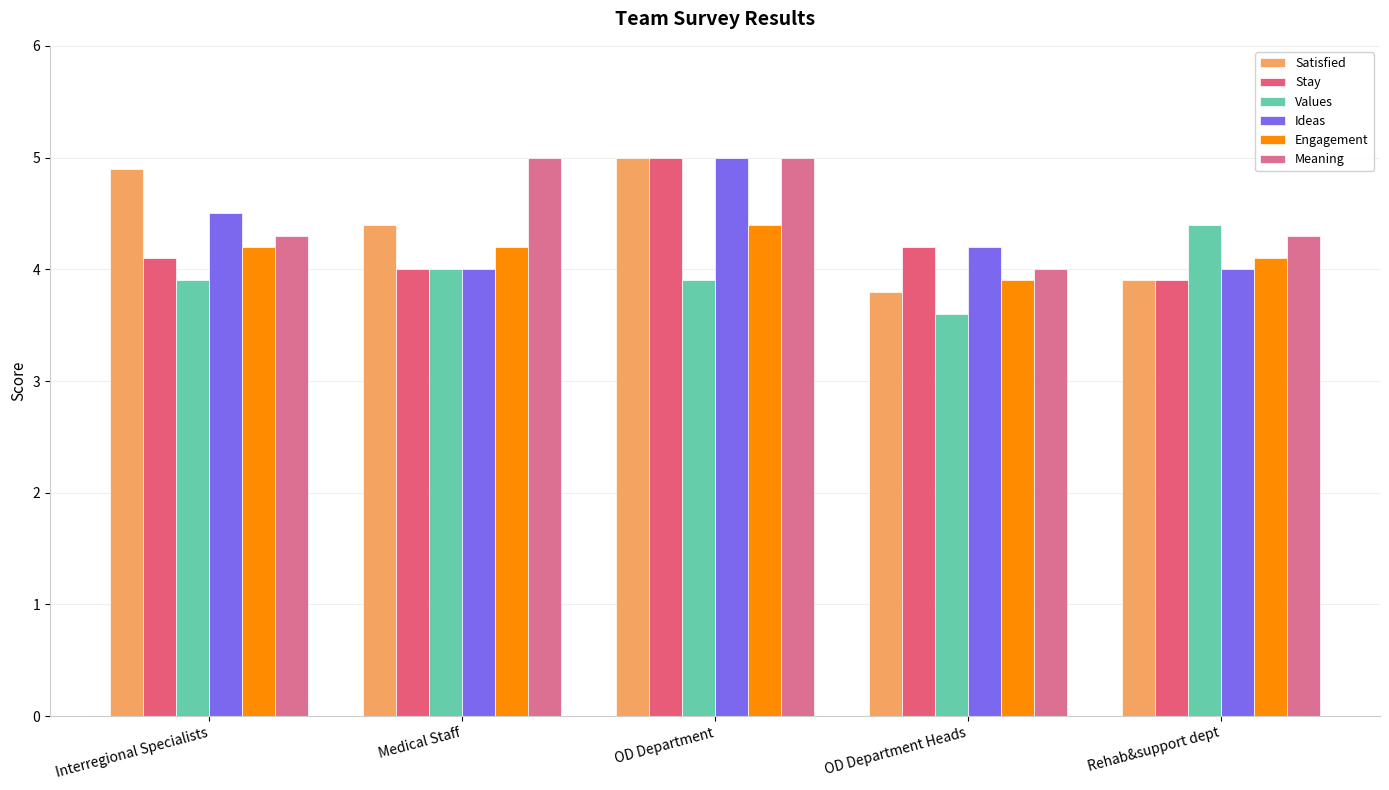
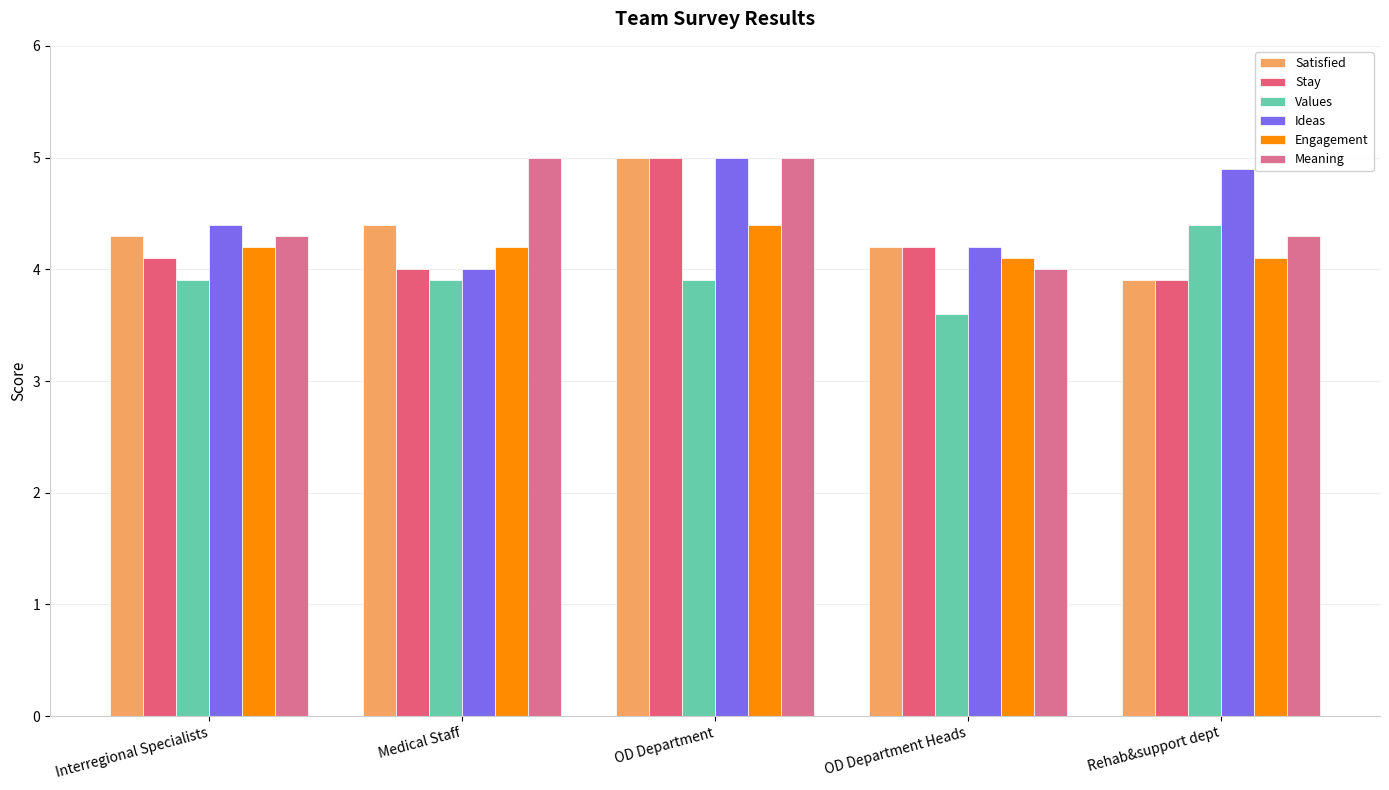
  {
    "Satisfied": {
-     "Interregional Specialists": 4.9,
+     "Interregional Specialists": 4.3,
      "Medical Staff": 4.4,
      "OD Department": 5.0,
-     "OD Department Heads": 3.8,
+     "OD Department Heads": 4.2,
      "Rehab&support dept": 3.9
    },
    "Values": {
      "Interregional Specialists": 3.9,
-     "Medical Staff": 4.0,
+     "Medical Staff": 3.9,
      "OD Department": 3.9,
      "OD Department Heads": 3.6,
      "Rehab&support dept": 4.4
    },
    "Ideas": {
-     "Interregional Specialists": 4.5,
+     "Interregional Specialists": 4.4,
      "Medical Staff": 4.0,
      "OD Department": 5.0,
      "OD Department Heads": 4.2,
-     "Rehab&support dept": 4.0
+     "Rehab&support dept": 4.9
    },
    "Engagement": {
      "Interregional Specialists": 4.2,
      "Medical Staff": 4.2,
      "OD Department": 4.4,
-     "OD Department Heads": 3.9,
+     "OD Department Heads": 4.1,
      "Rehab&support dept": 4.1
    }
  }
